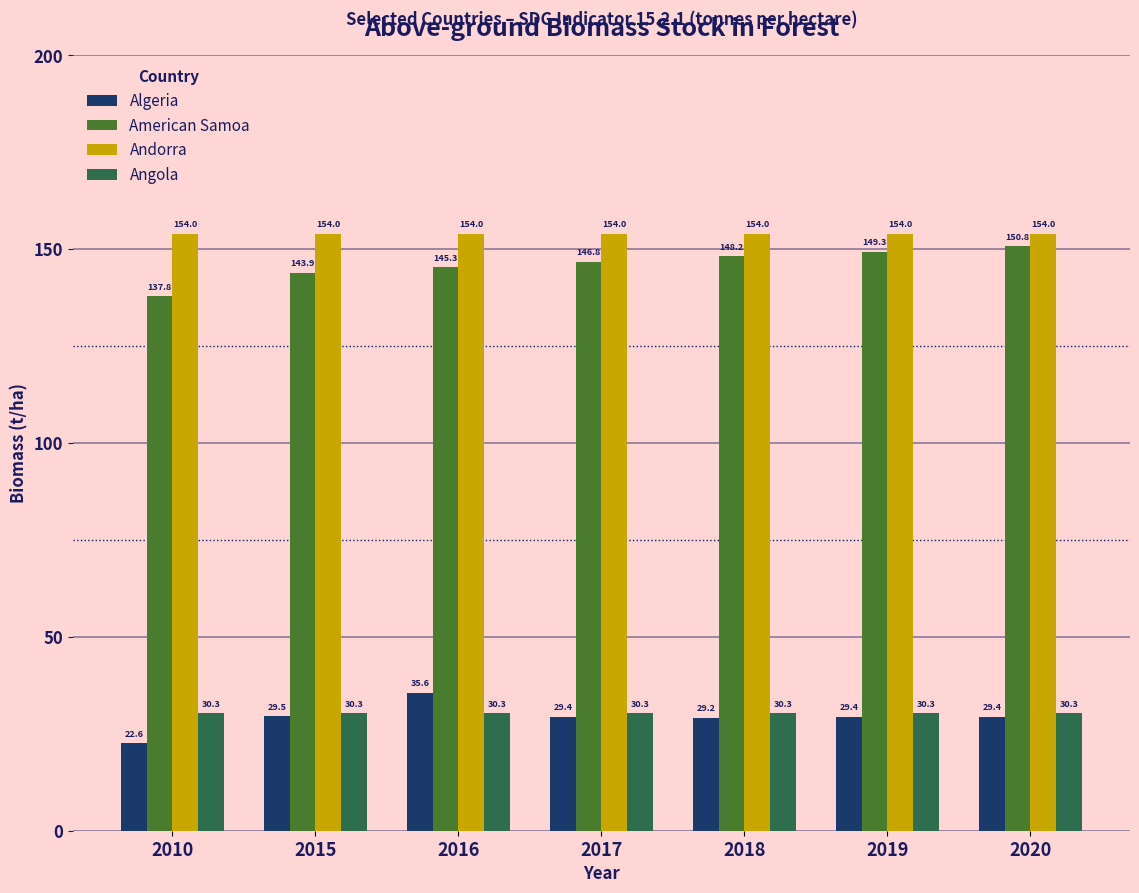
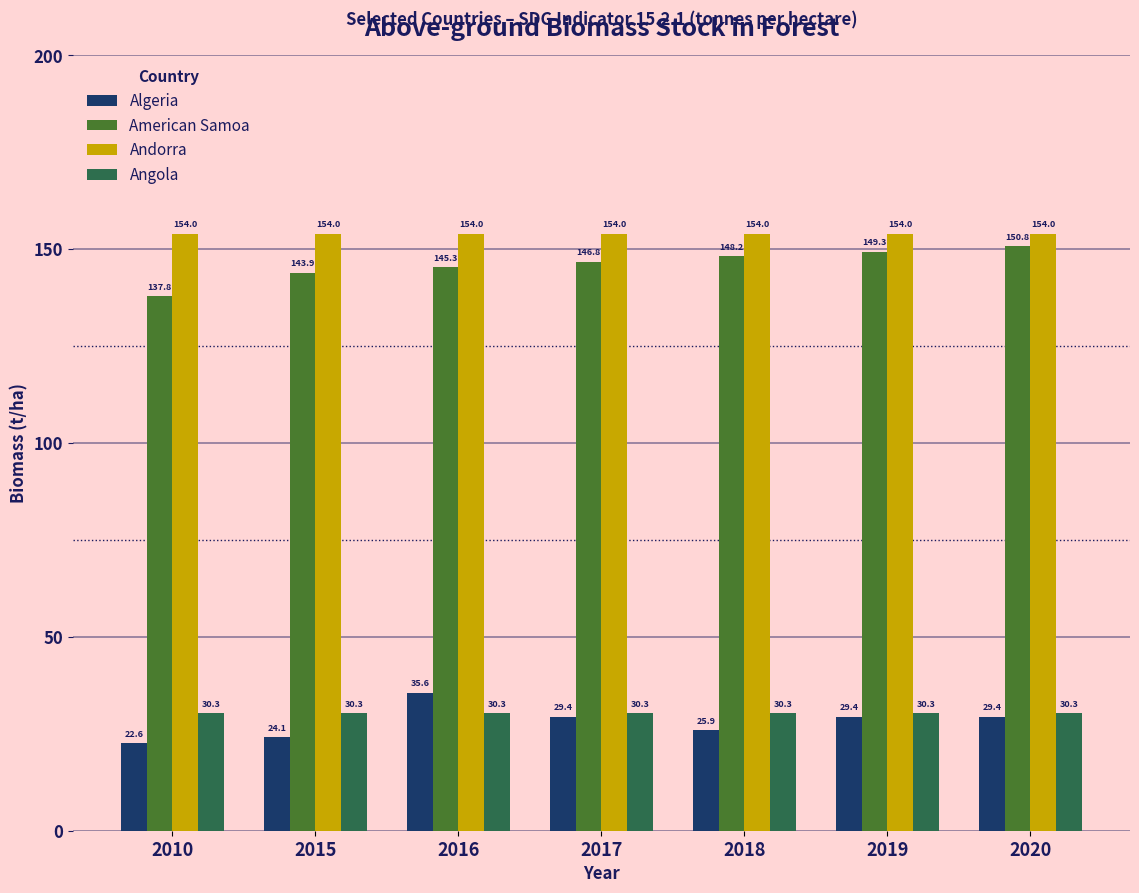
  {
    "Algeria": {
      "2010": 22.6,
-     "2015": 29.5,
+     "2015": 24.1,
      "2016": 35.6,
      "2017": 29.4,
-     "2018": 29.2,
+     "2018": 25.9,
      "2019": 29.4,
      "2020": 29.4
    },
    "Andorra": {
      "2010": 154.0,
      "2015": 154.0,
      "2016": 154.0,
      "2017": 154.0,
      "2018": 154.0,
      "2019": 154.0,
      "2020": 154.0
    }
  }
